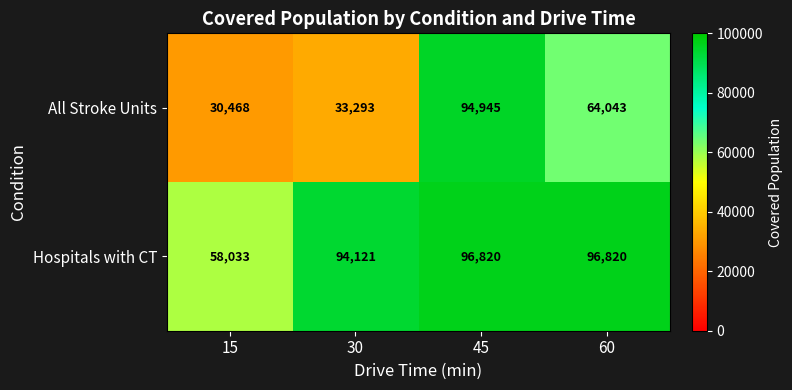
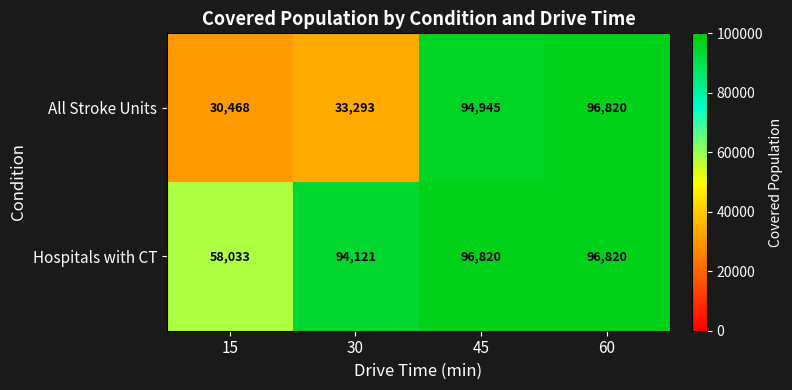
  {
    "All Stroke Units": {
      "15": "30,468",
      "30": "33,293",
      "45": "94,945",
-     "60": "64,043"
+     "60": "96,820"
    },
    "Hospitals with CT": {
      "15": "58,033",
      "30": "94,121",
      "45": "96,820",
      "60": "96,820"
    }
  }
